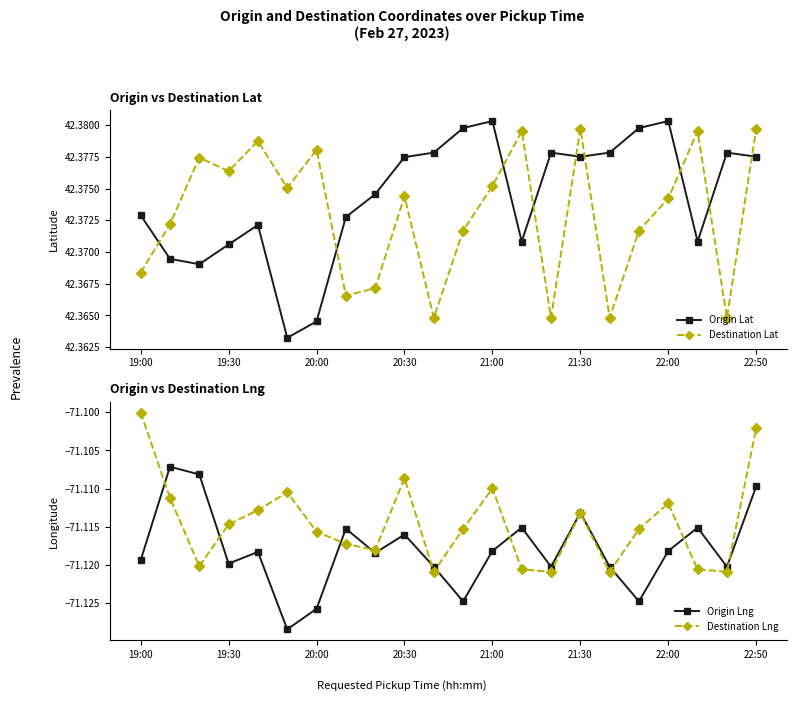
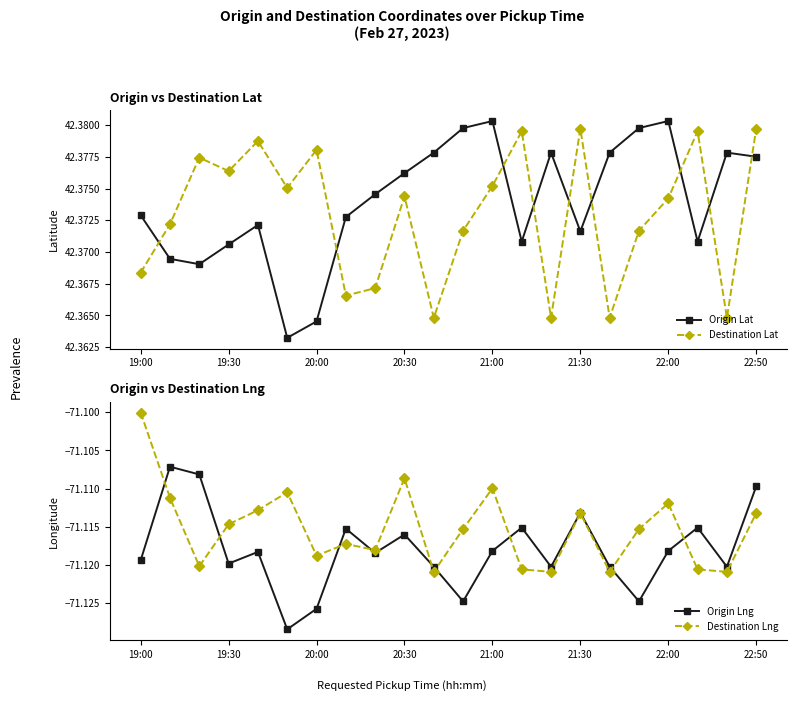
  {
    "Origin vs Destination Lat": {
      "Origin Lat": {
        "19:00": 42.3729,
        "19:30": 42.3706,
        "20:00": 42.3645,
-       "20:30": 42.3775,
+       "20:30": 42.3762,
        "21:00": 42.3803,
-       "21:30": 42.3775,
+       "21:30": 42.3716,
        "22:00": 42.3803,
        "22:50": 42.3775
      },
      "Destination Lat": {
        "19:00": 42.3684,
        "19:30": 42.3764,
        "20:00": 42.3780,
        "20:30": 42.3744,
        "21:00": 42.3752,
        "21:30": 42.3797,
        "22:00": 42.3742,
        "22:50": 42.3797
      }
    },
    "Origin vs Destination Lng": {
      "Origin Lng": {
        "19:00": -71.119,
        "19:30": -71.120,
        "20:00": -71.126,
        "20:30": -71.116,
        "21:00": -71.118,
        "22:00": -71.118,
        "22:50": -71.110
      },
      "Destination Lng": {
        "19:00": -71.100,
        "19:30": -71.115,
-       "20:00": -71.116,
+       "20:00": -71.119,
        "20:30": -71.109,
        "21:00": -71.110,
        "22:00": -71.112,
-       "22:50": -71.102
+       "22:50": -71.113
      }
    }
  }
